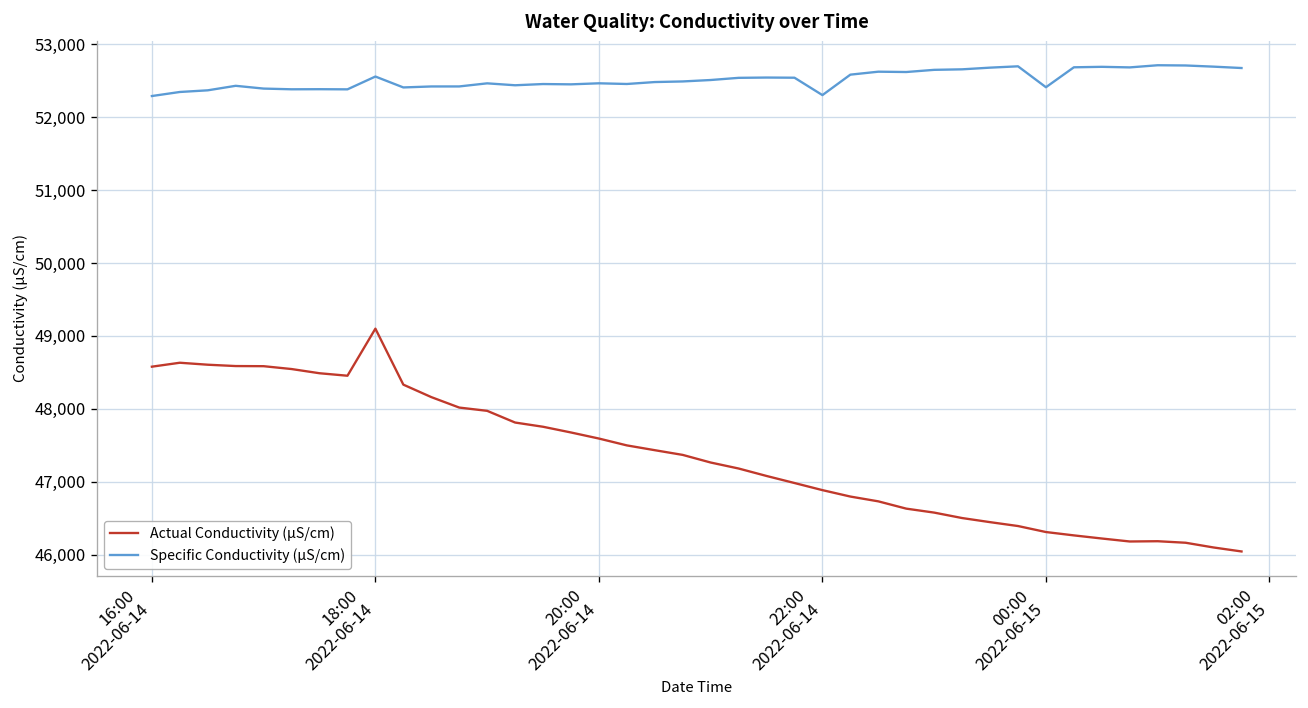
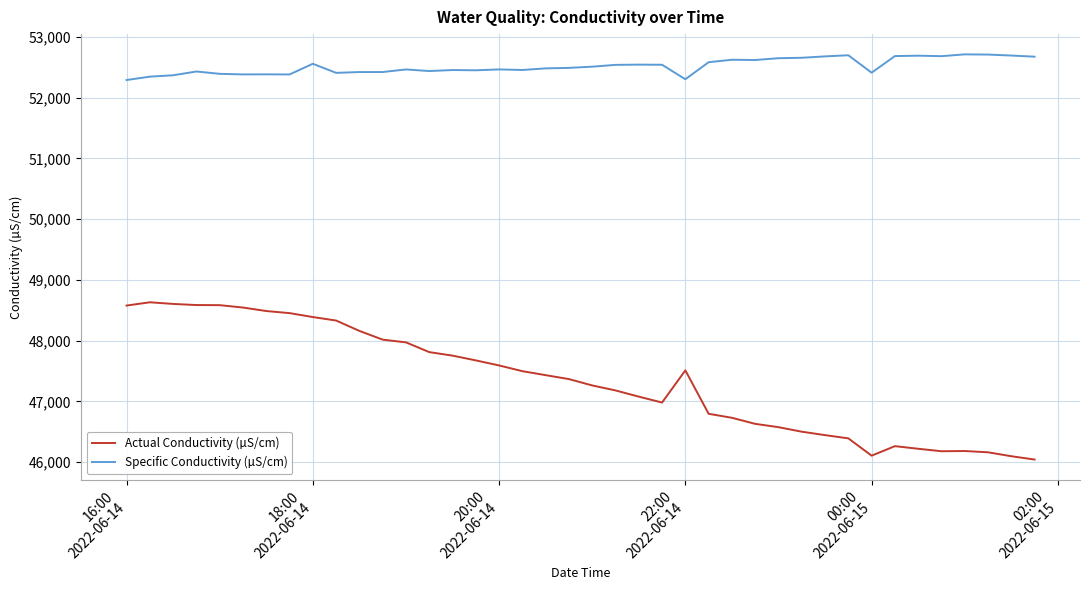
  {
    "Actual Conductivity (µS/cm)": {
      "16:00 2022-06-14": "48,600",
-     "18:00 2022-06-14": "49,100",
+     "18:00 2022-06-14": "48,400",
      "20:00 2022-06-14": "47,600",
-     "22:00 2022-06-14": "46,900",
-     "00:00 2022-06-15": "46,300"
+     "22:00 2022-06-14": "47,500",
+     "00:00 2022-06-15": "46,100"
    },
    "Specific Conductivity (µS/cm)": {
      "16:00 2022-06-14": "52,300",
      "18:00 2022-06-14": "52,600",
      "20:00 2022-06-14": "52,500",
      "22:00 2022-06-14": "52,300",
      "00:00 2022-06-15": "52,400"
    }
  }
